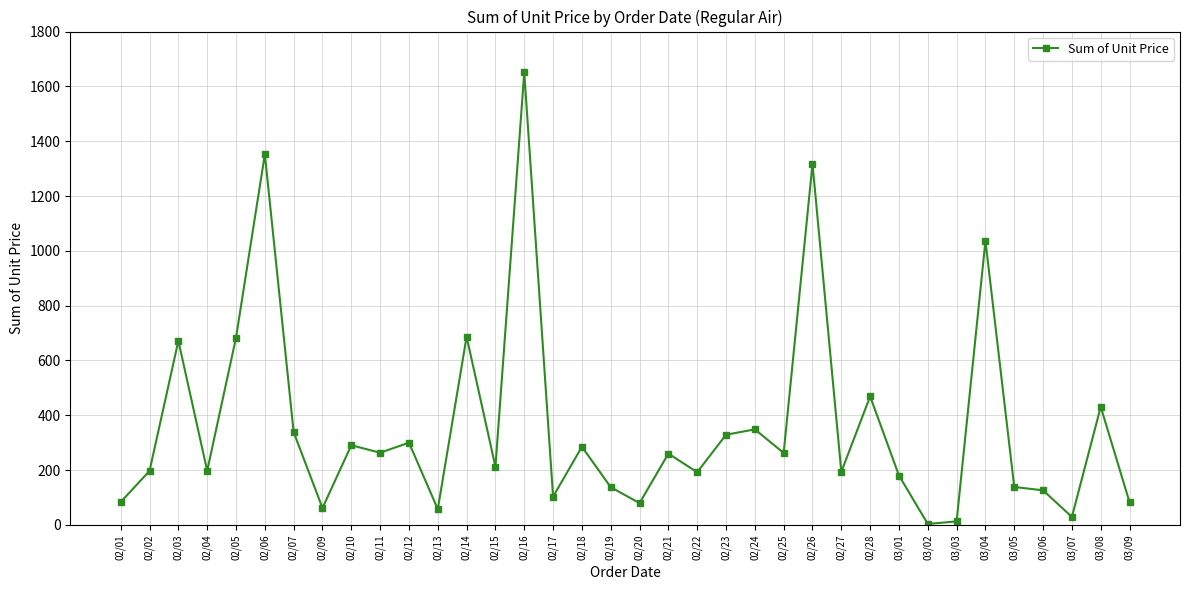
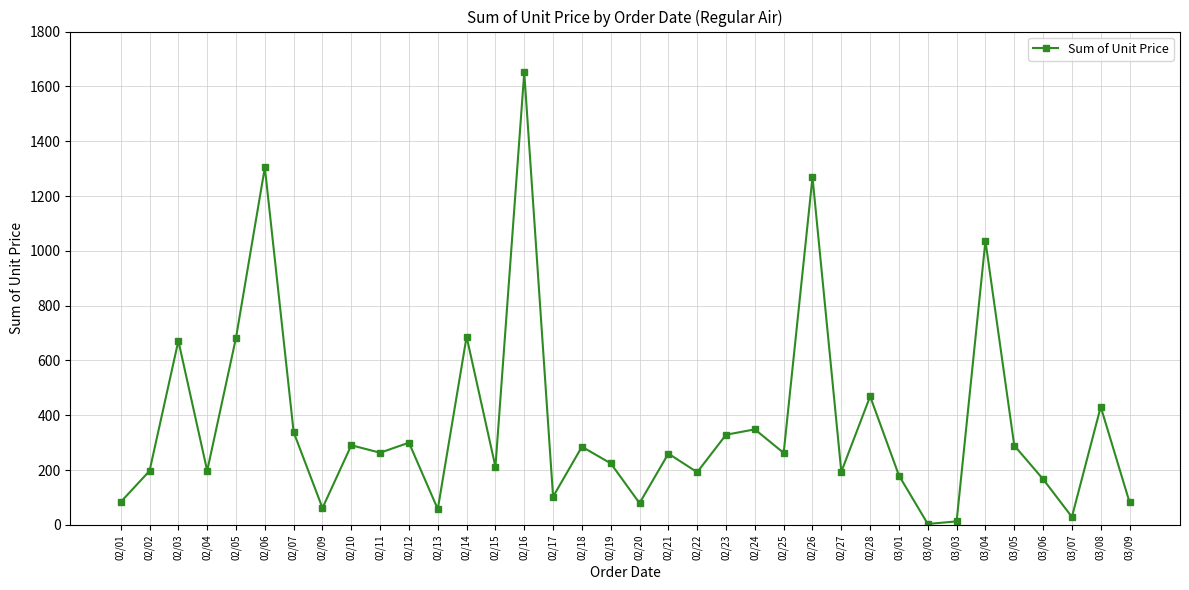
  {
    "02/01": 80,
    "02/02": 200,
    "02/03": 670,
    "02/04": 200,
    "02/05": 680,
-   "02/06": 1350,
+   "02/06": 1300,
    "02/07": 340,
    "02/09": 60,
    "02/10": 290,
    "02/11": 260,
    "02/12": 300,
    "02/13": 60,
    "02/14": 690,
    "02/15": 210,
    "02/16": 1650,
    "02/17": 100,
    "02/18": 290,
-   "02/19": 140,
+   "02/19": 220,
    "02/20": 80,
    "02/21": 260,
    "02/22": 190,
    "02/23": 330,
    "02/24": 350,
    "02/25": 260,
-   "02/26": 1320,
+   "02/26": 1270,
    "02/27": 190,
    "02/28": 470,
    "03/01": 180,
    "03/02": 0,
    "03/03": 10,
    "03/04": 1040,
-   "03/05": 140,
-   "03/06": 130,
+   "03/05": 290,
+   "03/06": 170,
    "03/07": 30,
    "03/08": 430,
    "03/09": 80
  }
